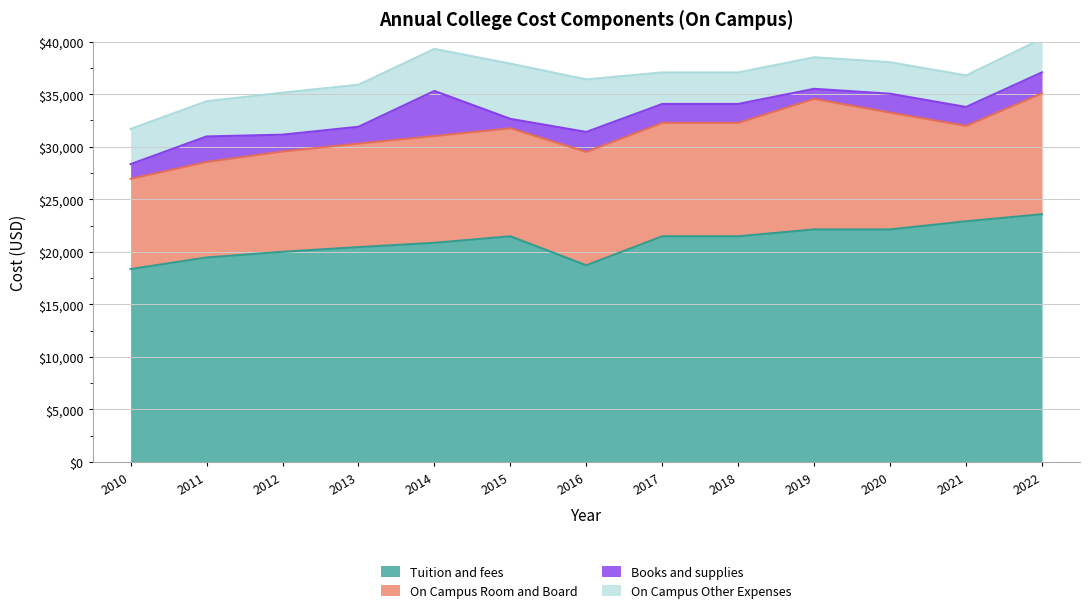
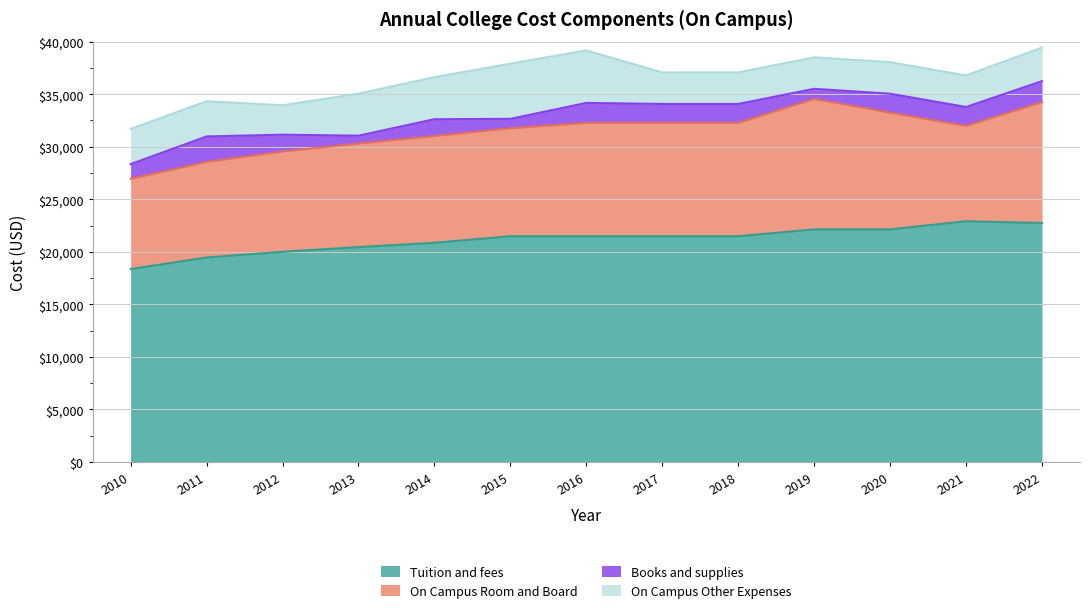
  {
    "Tuition and fees": {
      "2010": "$18,400",
      "2011": "$19,500",
      "2012": "$20,000",
      "2013": "$20,400",
      "2014": "$20,900",
      "2015": "$21,500",
-     "2016": "$18,700",
+     "2016": "$21,500",
      "2017": "$21,500",
      "2018": "$21,500",
      "2019": "$22,100",
      "2020": "$22,100",
      "2021": "$22,900",
-     "2022": "$23,600"
+     "2022": "$22,700"
    },
    "On Campus Room and Board": {
      "2010": "$8,600",
      "2011": "$9,100",
      "2012": "$9,500",
      "2013": "$9,900",
      "2014": "$10,200",
      "2015": "$10,300",
      "2016": "$10,800",
      "2017": "$10,800",
      "2018": "$10,800",
      "2019": "$12,400",
      "2020": "$11,100",
      "2021": "$9,100",
      "2022": "$11,500"
    },
    "Books and supplies": {
      "2010": "$1,400",
      "2011": "$2,400",
      "2012": "$1,600",
-     "2013": "$1,600",
-     "2014": "$4,300",
+     "2013": "$800",
+     "2014": "$1,600",
      "2015": "$900",
      "2016": "$1,900",
      "2017": "$1,800",
      "2018": "$1,800",
      "2019": "$1,000",
      "2020": "$1,800",
      "2021": "$1,800",
      "2022": "$2,000"
    },
    "On Campus Other Expenses": {
      "2010": "$3,400",
      "2011": "$3,400",
-     "2012": "$4,000",
+     "2012": "$2,800",
      "2013": "$4,000",
      "2014": "$4,000",
      "2015": "$5,300",
      "2016": "$5,000",
      "2017": "$3,000",
      "2018": "$3,000",
      "2019": "$3,000",
      "2020": "$3,000",
      "2021": "$3,000"
    }
  }
